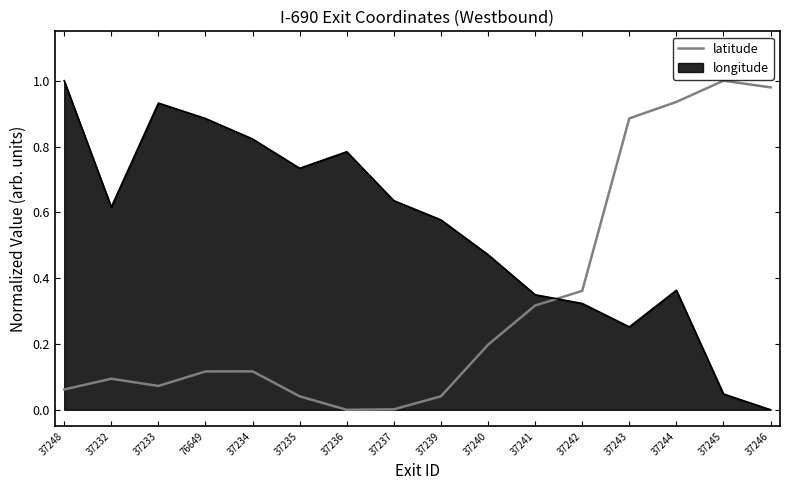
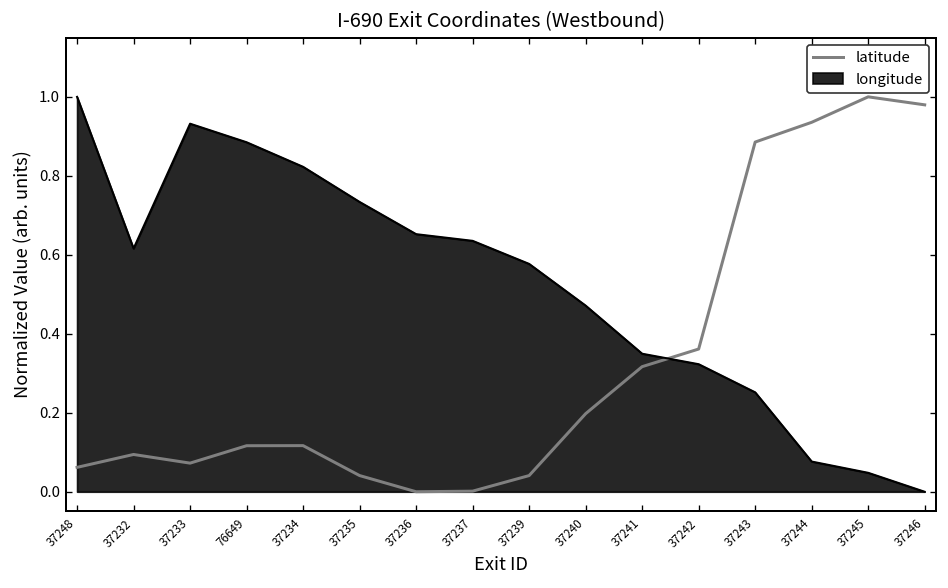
  {
    "latitude": {
      "37248": 0.06,
      "37232": 0.09,
      "37233": 0.07,
      "76649": 0.12,
      "37234": 0.12,
      "37235": 0.04,
      "37236": 0.00,
      "37237": 0.00,
      "37239": 0.04,
      "37240": 0.20,
      "37241": 0.32,
      "37242": 0.36,
      "37243": 0.89,
      "37244": 0.94,
      "37245": 1.00,
      "37246": 0.98
    },
    "longitude": {
      "37248": 1.00,
      "37232": 0.62,
      "37233": 0.93,
      "76649": 0.89,
      "37234": 0.82,
      "37235": 0.73,
-     "37236": 0.78,
+     "37236": 0.65,
      "37237": 0.64,
      "37239": 0.58,
      "37240": 0.47,
      "37241": 0.35,
      "37242": 0.32,
      "37243": 0.25,
-     "37244": 0.36,
+     "37244": 0.08,
      "37245": 0.05,
      "37246": 0.00
    }
  }
